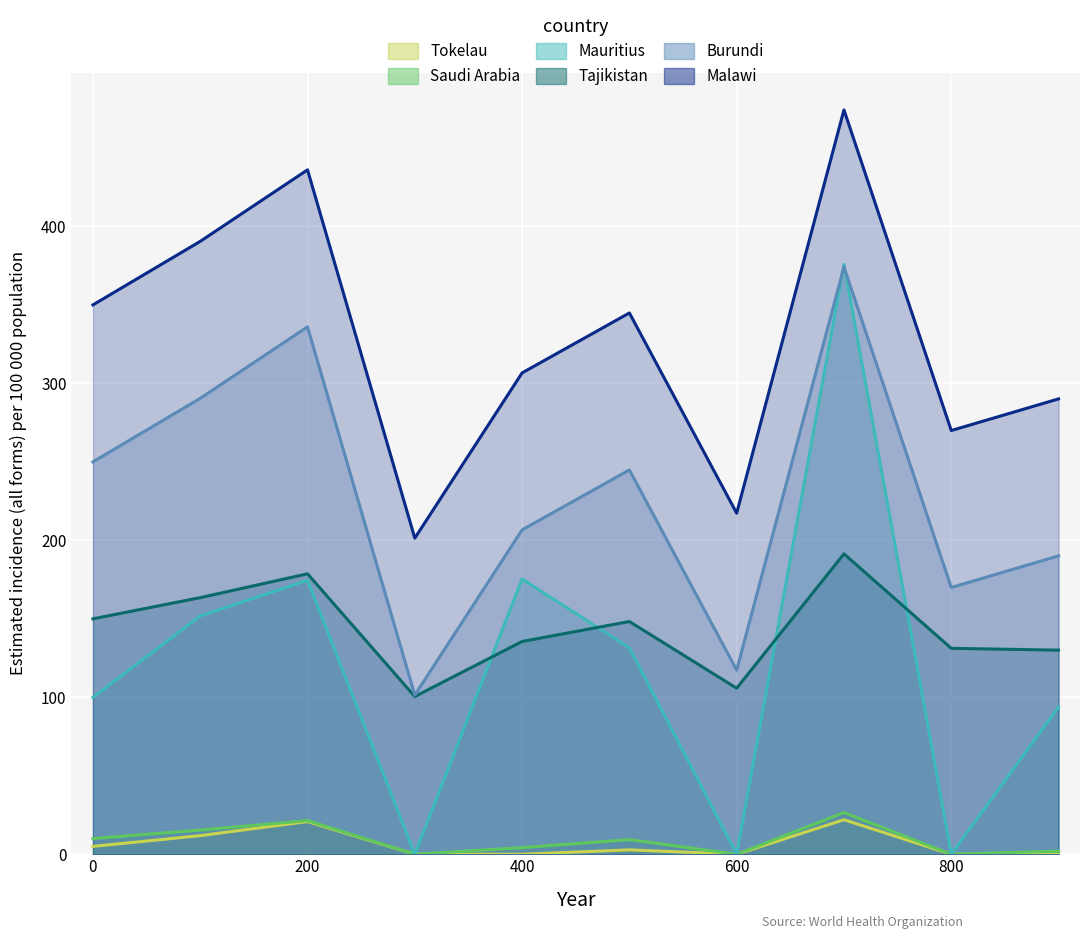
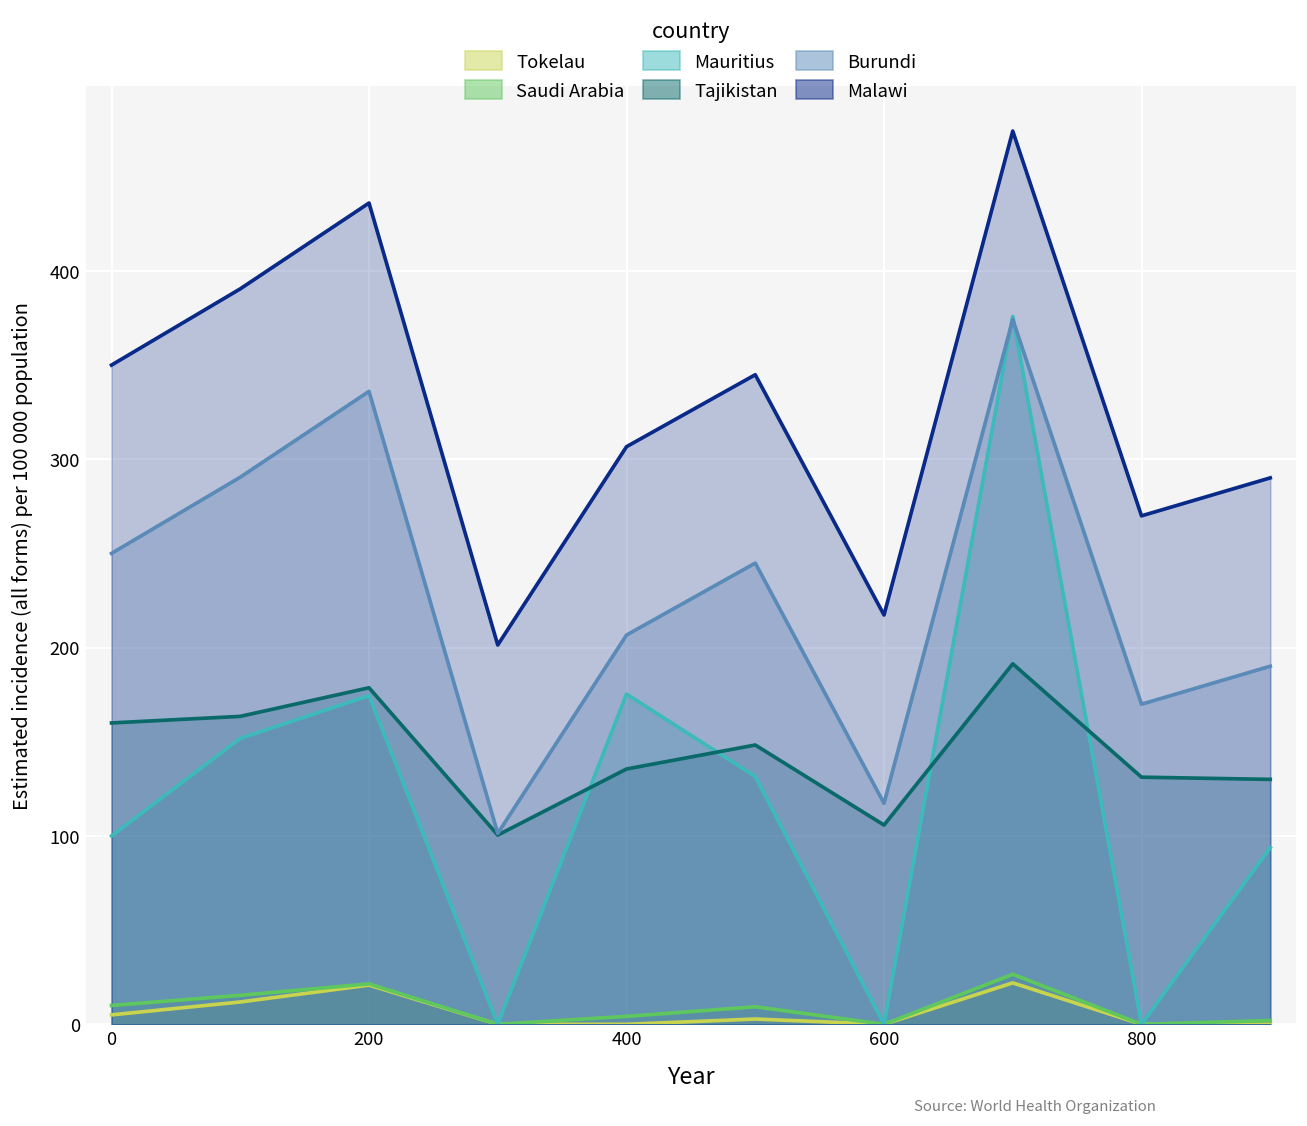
  {
    "Tokelau": {
      "0": 5,
      "400": 0
    },
    "Saudi Arabia": {
      "0": 10,
      "400": 4
    },
    "Tajikistan": {
-     "0": 150,
+     "0": 160,
      "200": 179,
      "400": 136,
      "600": 106,
      "800": 131
    },
    "Malawi": {
      "0": 350,
      "200": 436,
      "400": 307,
      "600": 217,
      "800": 270
    }
  }
